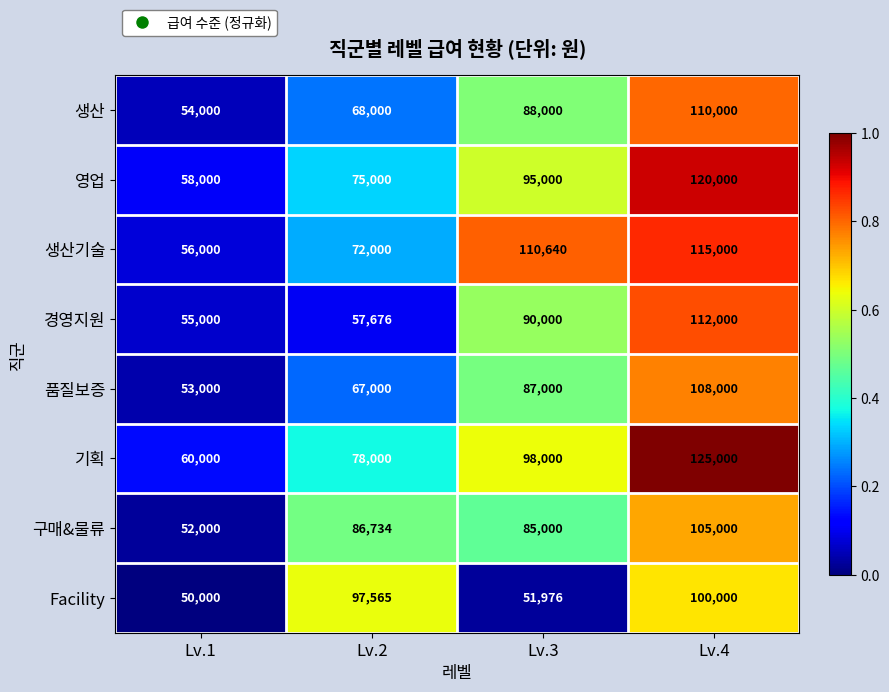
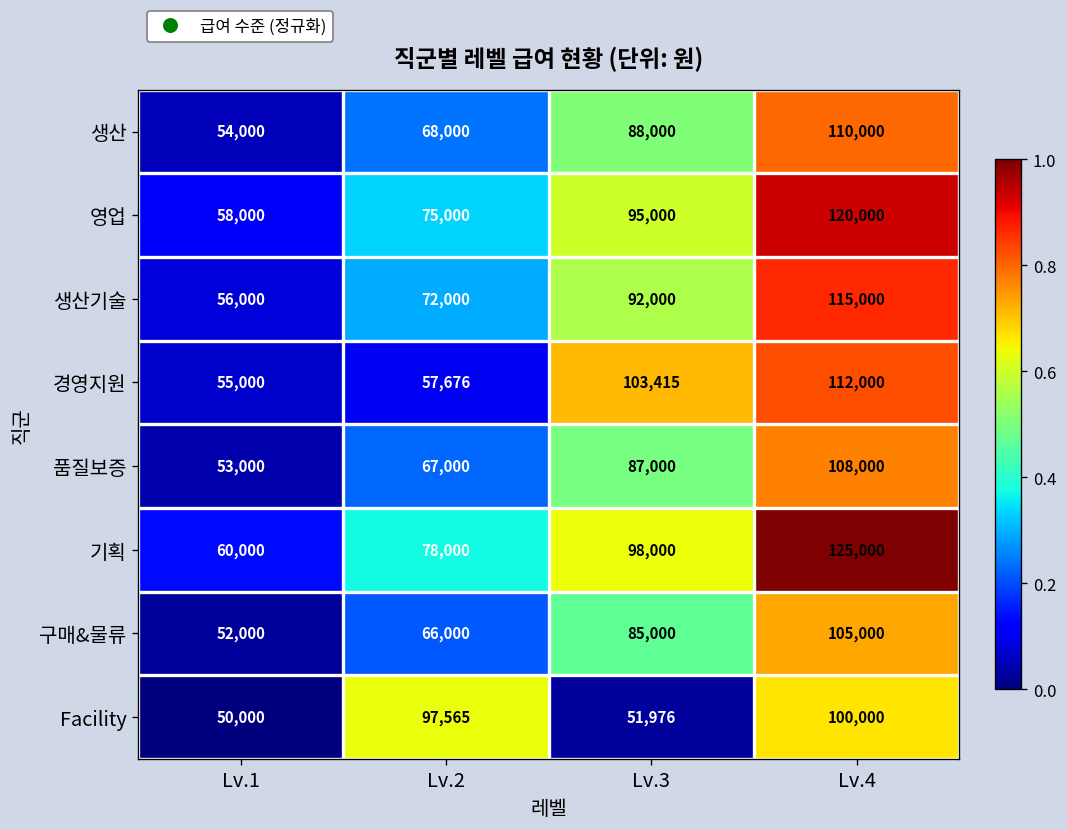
  {
    "생산": {
      "Lv.1": "54,000",
      "Lv.2": "68,000",
      "Lv.3": "88,000",
      "Lv.4": "110,000"
    },
    "영업": {
      "Lv.1": "58,000",
      "Lv.2": "75,000",
      "Lv.3": "95,000",
      "Lv.4": "120,000"
    },
    "생산기술": {
      "Lv.1": "56,000",
      "Lv.2": "72,000",
-     "Lv.3": "110,640",
+     "Lv.3": "92,000",
      "Lv.4": "115,000"
    },
    "경영지원": {
      "Lv.1": "55,000",
      "Lv.2": "57,676",
-     "Lv.3": "90,000",
+     "Lv.3": "103,415",
      "Lv.4": "112,000"
    },
    "품질보증": {
      "Lv.1": "53,000",
      "Lv.2": "67,000",
      "Lv.3": "87,000",
      "Lv.4": "108,000"
    },
    "기획": {
      "Lv.1": "60,000",
      "Lv.2": "78,000",
      "Lv.3": "98,000",
      "Lv.4": "125,000"
    },
    "구매&물류": {
      "Lv.1": "52,000",
-     "Lv.2": "86,734",
+     "Lv.2": "66,000",
      "Lv.3": "85,000",
      "Lv.4": "105,000"
    },
    "Facility": {
      "Lv.1": "50,000",
      "Lv.2": "97,565",
      "Lv.3": "51,976",
      "Lv.4": "100,000"
    }
  }
